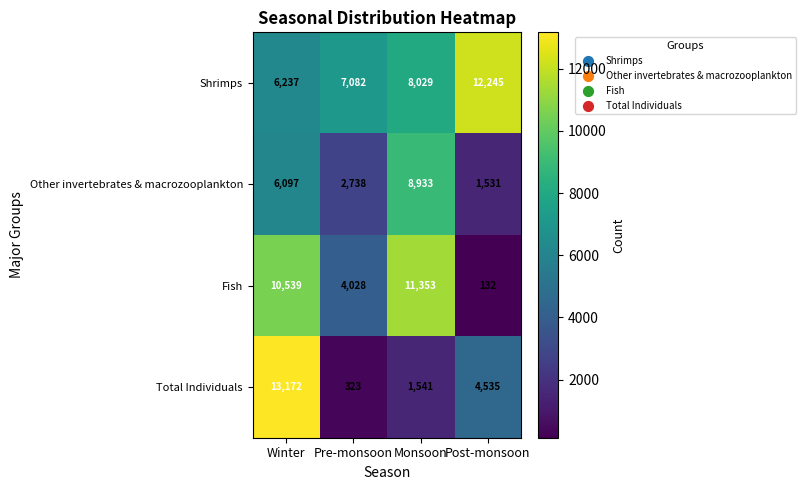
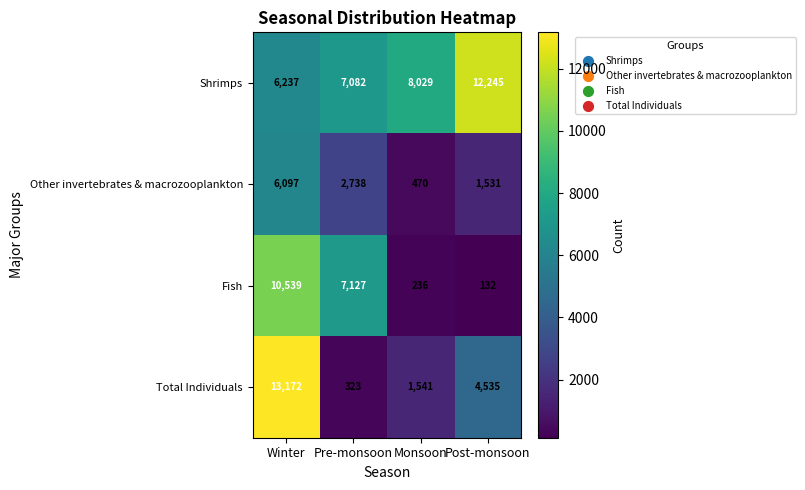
  {
    "Shrimps": {
      "Winter": "6,237",
      "Pre-monsoon": "7,082",
      "Monsoon": "8,029",
      "Post-monsoon": "12,245"
    },
    "Other invertebrates & macrozooplankton": {
      "Winter": "6,097",
      "Pre-monsoon": "2,738",
-     "Monsoon": "8,933",
+     "Monsoon": "470",
      "Post-monsoon": "1,531"
    },
    "Fish": {
      "Winter": "10,539",
-     "Pre-monsoon": "4,028",
-     "Monsoon": "11,353",
+     "Pre-monsoon": "7,127",
+     "Monsoon": "236",
      "Post-monsoon": "132"
    },
    "Total Individuals": {
      "Winter": "13,172",
      "Pre-monsoon": "323",
      "Monsoon": "1,541",
      "Post-monsoon": "4,535"
    }
  }
